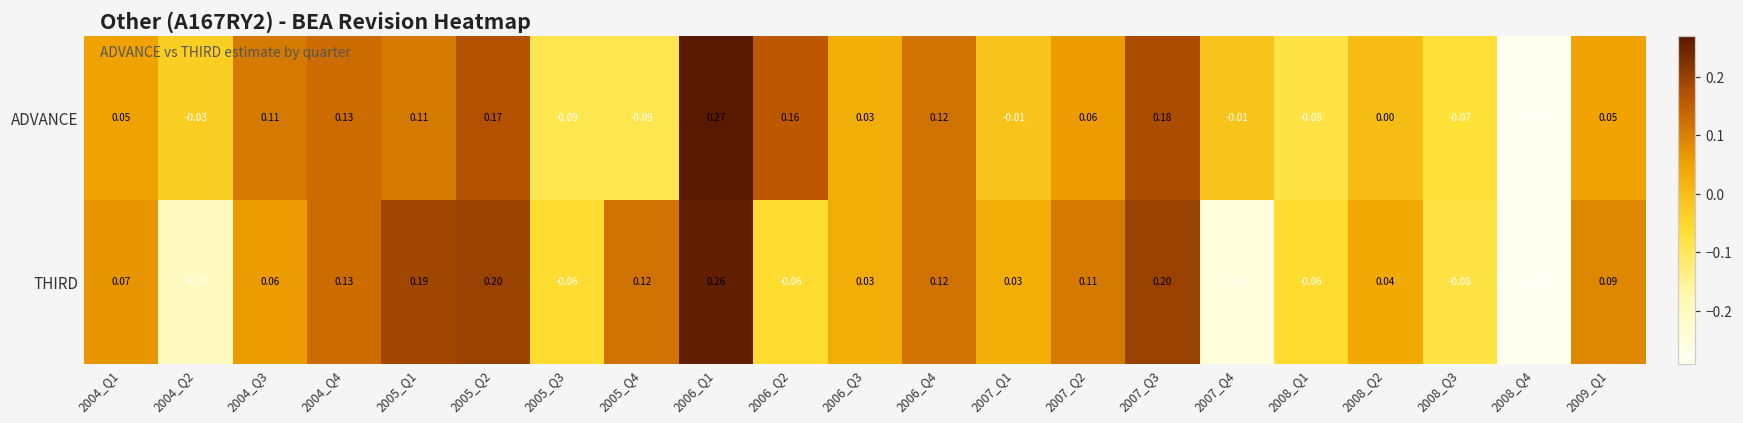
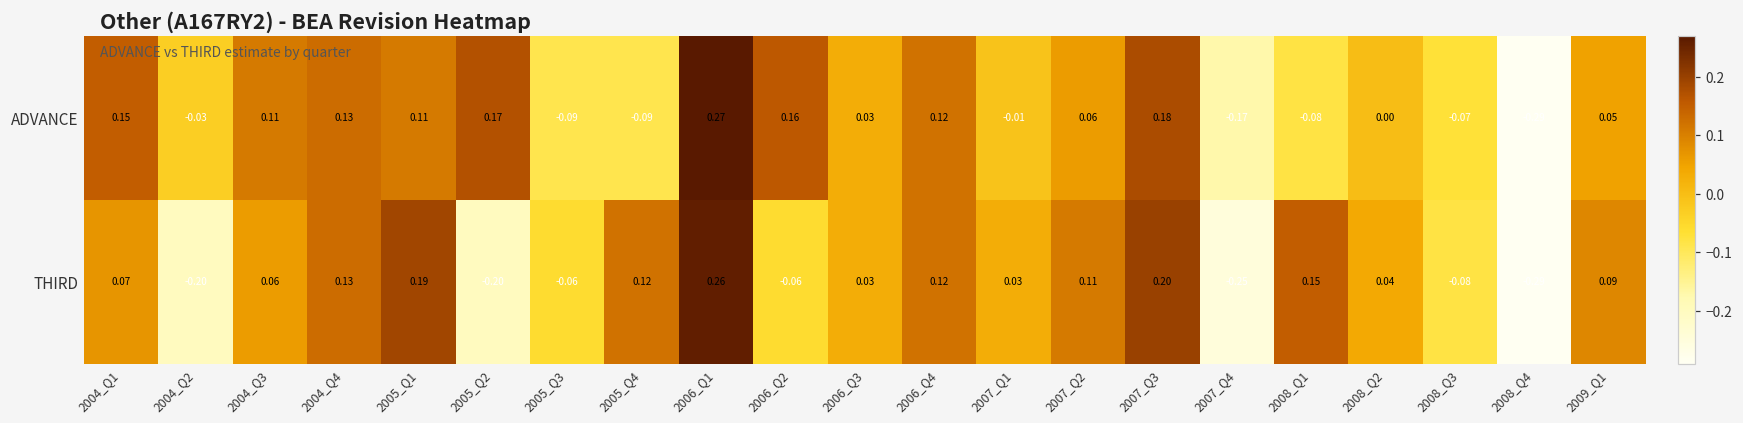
  {
    "ADVANCE": {
-     "2004_Q1": 0.05,
+     "2004_Q1": 0.15,
      "2004_Q2": -0.03,
      "2004_Q3": 0.11,
      "2004_Q4": 0.13,
      "2005_Q1": 0.11,
      "2005_Q2": 0.17,
      "2005_Q3": -0.09,
      "2005_Q4": -0.09,
      "2006_Q1": 0.27,
      "2006_Q2": 0.16,
      "2006_Q3": 0.03,
      "2006_Q4": 0.12,
      "2007_Q1": -0.01,
      "2007_Q2": 0.06,
      "2007_Q3": 0.18,
-     "2007_Q4": -0.01,
+     "2007_Q4": -0.17,
      "2008_Q1": -0.08,
      "2008_Q2": 0.00,
      "2008_Q3": -0.07,
      "2009_Q1": 0.05
    },
    "THIRD": {
      "2004_Q1": 0.07,
      "2004_Q2": -0.20,
      "2004_Q3": 0.06,
      "2004_Q4": 0.13,
      "2005_Q1": 0.19,
-     "2005_Q2": 0.20,
+     "2005_Q2": -0.20,
      "2005_Q3": -0.06,
      "2005_Q4": 0.12,
      "2006_Q1": 0.26,
      "2006_Q2": -0.06,
      "2006_Q3": 0.03,
      "2006_Q4": 0.12,
      "2007_Q1": 0.03,
      "2007_Q2": 0.11,
      "2007_Q3": 0.20,
-     "2008_Q1": -0.06,
+     "2008_Q1": 0.15,
      "2008_Q2": 0.04,
      "2008_Q3": -0.08,
      "2009_Q1": 0.09
    }
  }
